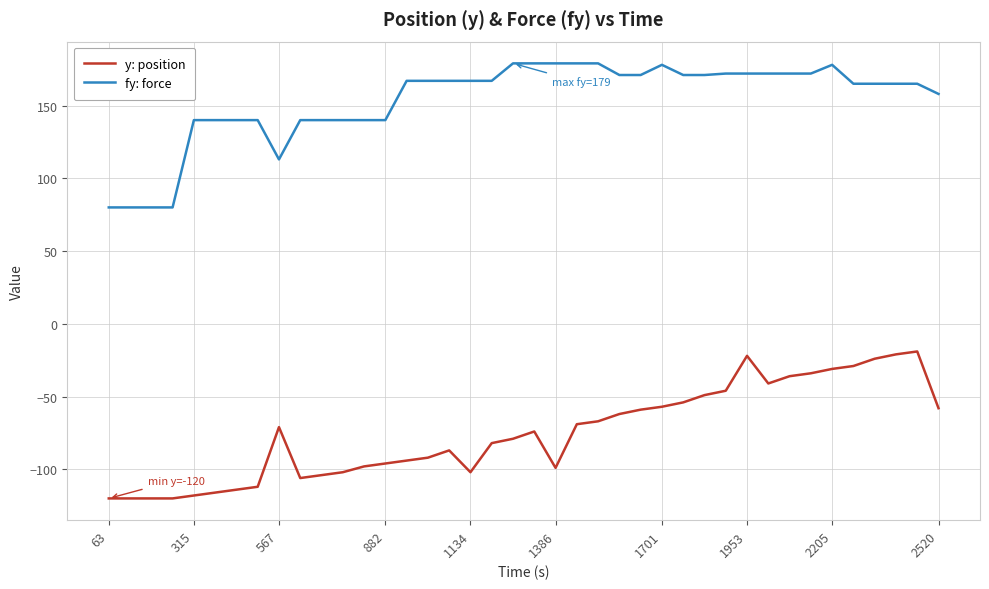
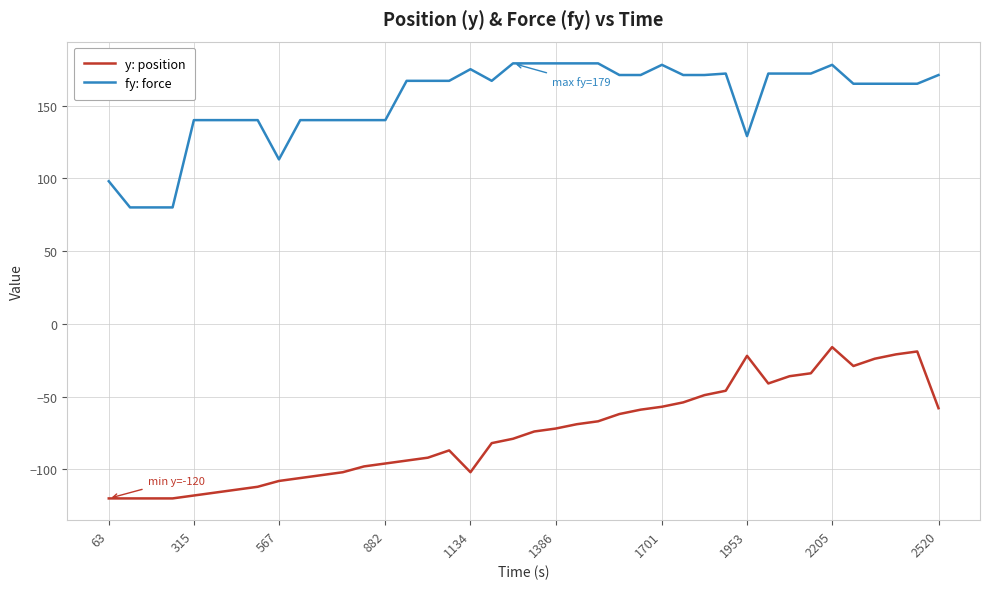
  {
    "y: position": {
      "63": -120,
-     "567": -71,
+     "567": -108,
      "882": -96,
      "1134": -102,
-     "1386": -99,
+     "1386": -72,
      "1701": -57,
      "1953": -22,
-     "2205": -31,
+     "2205": -16,
      "2520": -58
    },
    "fy: force": {
-     "63": 80,
+     "63": 98,
      "315": 140,
      "567": 113,
      "882": 140,
-     "1134": 167,
+     "1134": 175,
      "1701": 178,
-     "1953": 172,
+     "1953": 129,
      "2205": 178,
-     "2520": 158
+     "2520": 171
    }
  }
